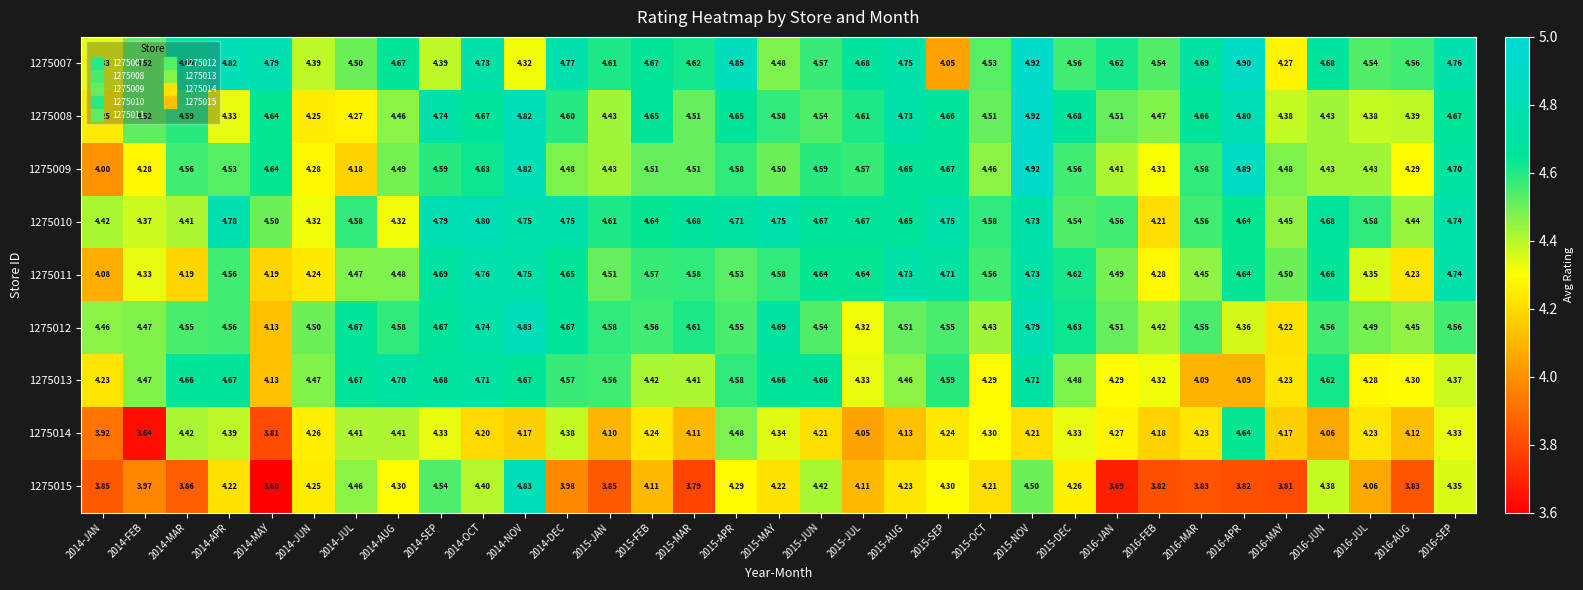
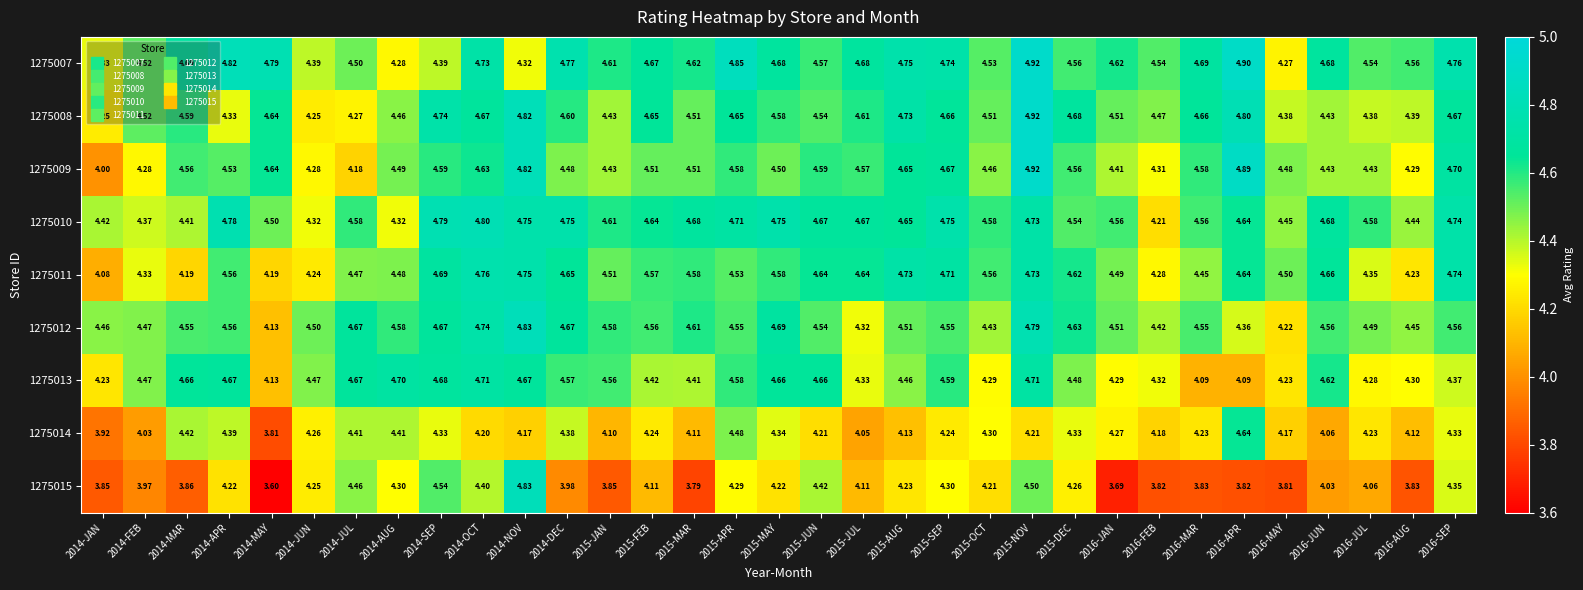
  {
    "1275007": {
      "2014-APR": 4.82,
      "2014-MAY": 4.79,
      "2014-JUN": 4.39,
      "2014-JUL": 4.50,
-     "2014-AUG": 4.67,
+     "2014-AUG": 4.28,
      "2014-SEP": 4.39,
      "2014-OCT": 4.73,
      "2014-NOV": 4.32,
      "2014-DEC": 4.77,
      "2015-JAN": 4.61,
      "2015-FEB": 4.67,
      "2015-MAR": 4.62,
      "2015-APR": 4.85,
-     "2015-MAY": 4.48,
+     "2015-MAY": 4.68,
      "2015-JUN": 4.57,
      "2015-JUL": 4.68,
      "2015-AUG": 4.75,
-     "2015-SEP": 4.05,
+     "2015-SEP": 4.74,
      "2015-OCT": 4.53,
      "2015-NOV": 4.92,
      "2015-DEC": 4.56,
      "2016-JAN": 4.62,
      "2016-FEB": 4.54,
      "2016-MAR": 4.69,
      "2016-APR": 4.90,
      "2016-MAY": 4.27,
      "2016-JUN": 4.68,
      "2016-JUL": 4.54,
      "2016-AUG": 4.56,
      "2016-SEP": 4.76
    },
    "1275014": {
      "2014-JAN": 3.92,
-     "2014-FEB": 3.64,
+     "2014-FEB": 4.03,
      "2014-MAR": 4.42,
      "2014-APR": 4.39,
      "2014-MAY": 3.81,
      "2014-JUN": 4.26,
      "2014-JUL": 4.41,
      "2014-AUG": 4.41,
      "2014-SEP": 4.33,
      "2014-OCT": 4.20,
      "2014-NOV": 4.17,
      "2014-DEC": 4.38,
      "2015-JAN": 4.10,
      "2015-FEB": 4.24,
      "2015-MAR": 4.11,
      "2015-APR": 4.48,
      "2015-MAY": 4.34,
      "2015-JUN": 4.21,
      "2015-JUL": 4.05,
      "2015-AUG": 4.13,
      "2015-SEP": 4.24,
      "2015-OCT": 4.30,
      "2015-NOV": 4.21,
      "2015-DEC": 4.33,
      "2016-JAN": 4.27,
      "2016-FEB": 4.18,
      "2016-MAR": 4.23,
      "2016-APR": 4.64,
      "2016-MAY": 4.17,
      "2016-JUN": 4.06,
      "2016-JUL": 4.23,
      "2016-AUG": 4.12,
      "2016-SEP": 4.33
    },
    "1275015": {
      "2014-JAN": 3.85,
      "2014-FEB": 3.97,
      "2014-MAR": 3.86,
      "2014-APR": 4.22,
      "2014-MAY": 3.60,
      "2014-JUN": 4.25,
      "2014-JUL": 4.46,
      "2014-AUG": 4.30,
      "2014-SEP": 4.54,
      "2014-OCT": 4.40,
      "2014-NOV": 4.83,
      "2014-DEC": 3.98,
      "2015-JAN": 3.85,
      "2015-FEB": 4.11,
      "2015-MAR": 3.79,
      "2015-APR": 4.29,
      "2015-MAY": 4.22,
      "2015-JUN": 4.42,
      "2015-JUL": 4.11,
      "2015-AUG": 4.23,
      "2015-SEP": 4.30,
      "2015-OCT": 4.21,
      "2015-NOV": 4.50,
      "2015-DEC": 4.26,
      "2016-JAN": 3.69,
      "2016-FEB": 3.82,
      "2016-MAR": 3.83,
      "2016-APR": 3.82,
      "2016-MAY": 3.81,
-     "2016-JUN": 4.38,
+     "2016-JUN": 4.03,
      "2016-JUL": 4.06,
      "2016-AUG": 3.83,
      "2016-SEP": 4.35
    }
  }
